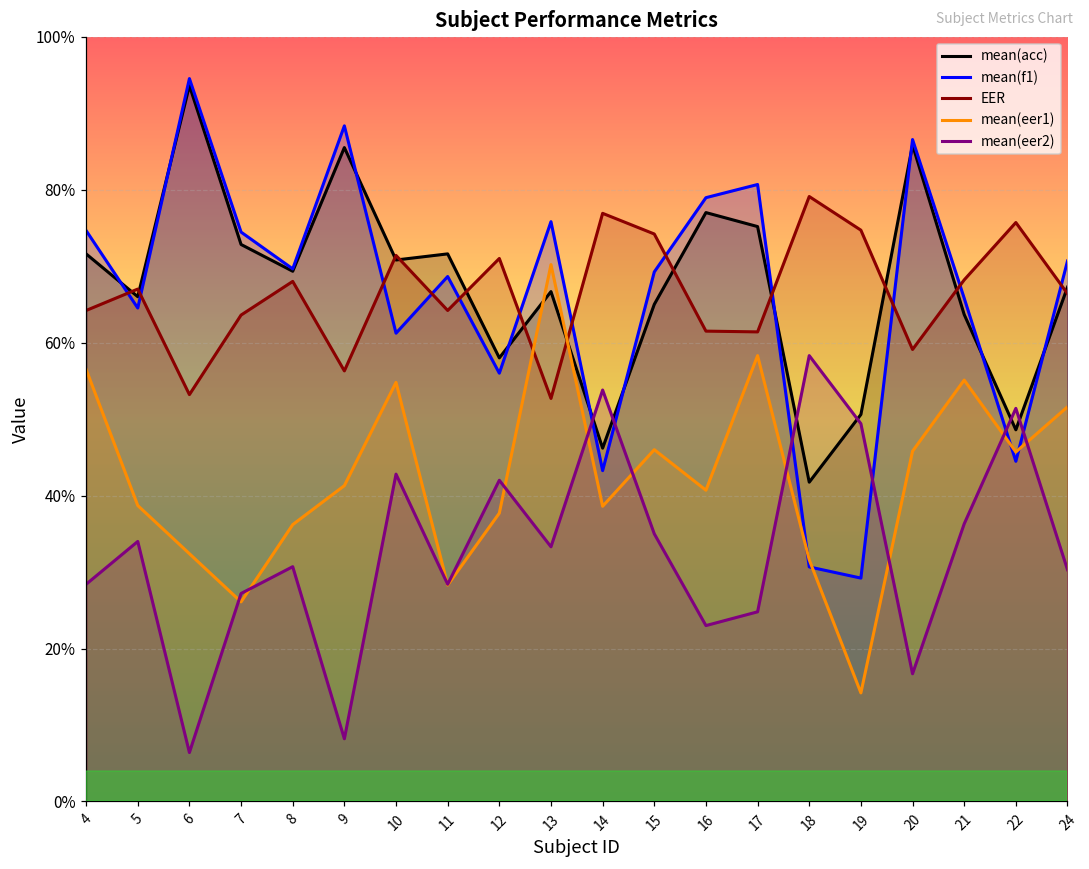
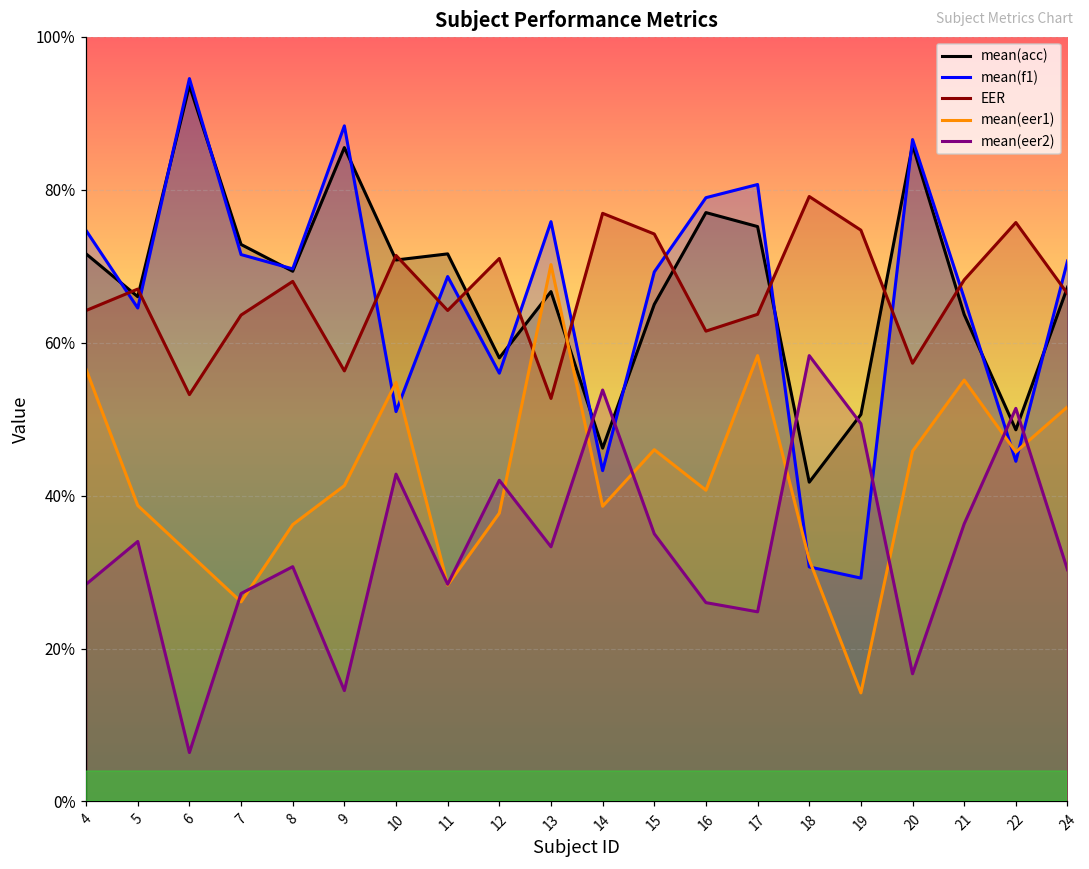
  {
    "mean(acc)": {
      "4": "72%",
      "5": "66%",
      "6": "94%",
      "7": "73%",
      "9": "86%",
      "10": "71%",
      "11": "72%",
      "12": "58%",
      "13": "67%",
      "14": "46%",
      "15": "65%",
      "16": "77%",
      "17": "75%",
      "18": "42%",
      "19": "51%",
      "20": "86%",
      "21": "64%",
      "22": "49%",
      "24": "67%"
    },
    "mean(f1)": {
      "4": "75%",
      "5": "65%",
      "6": "95%",
-     "7": "74%",
+     "7": "72%",
      "9": "88%",
-     "10": "61%",
+     "10": "51%",
      "11": "69%",
      "12": "56%",
      "13": "76%",
      "14": "43%",
      "15": "69%",
      "16": "79%",
      "17": "81%",
      "18": "31%",
      "19": "29%",
      "20": "87%",
      "21": "66%",
      "22": "44%",
      "24": "71%"
    },
    "EER": {
      "4": "64%",
      "5": "67%",
      "6": "53%",
      "7": "64%",
      "8": "68%",
      "9": "56%",
      "10": "71%",
      "11": "64%",
      "12": "71%",
      "13": "53%",
      "14": "77%",
      "15": "74%",
      "16": "62%",
-     "17": "61%",
+     "17": "64%",
      "18": "79%",
      "19": "75%",
-     "20": "59%",
+     "20": "57%",
      "21": "68%",
      "22": "76%",
      "24": "66%"
    },
    "mean(eer1)": {
      "4": "56%",
      "5": "39%",
      "6": "32%",
      "7": "26%",
      "8": "36%",
      "9": "41%",
      "10": "55%",
      "12": "38%",
      "13": "70%",
      "14": "39%",
      "15": "46%",
      "16": "41%",
      "17": "58%",
      "18": "32%",
      "19": "14%",
      "20": "46%",
      "21": "55%",
      "22": "46%",
      "24": "52%"
    },
    "mean(eer2)": {
      "4": "28%",
      "5": "34%",
      "6": "6%",
      "7": "27%",
      "8": "31%",
-     "9": "8%",
+     "9": "14%",
      "10": "43%",
      "12": "42%",
      "13": "33%",
      "14": "54%",
      "15": "35%",
-     "16": "23%",
+     "16": "26%",
      "17": "25%",
      "18": "58%",
      "19": "49%",
      "20": "17%",
      "21": "36%",
      "22": "51%",
      "24": "30%"
    }
  }
